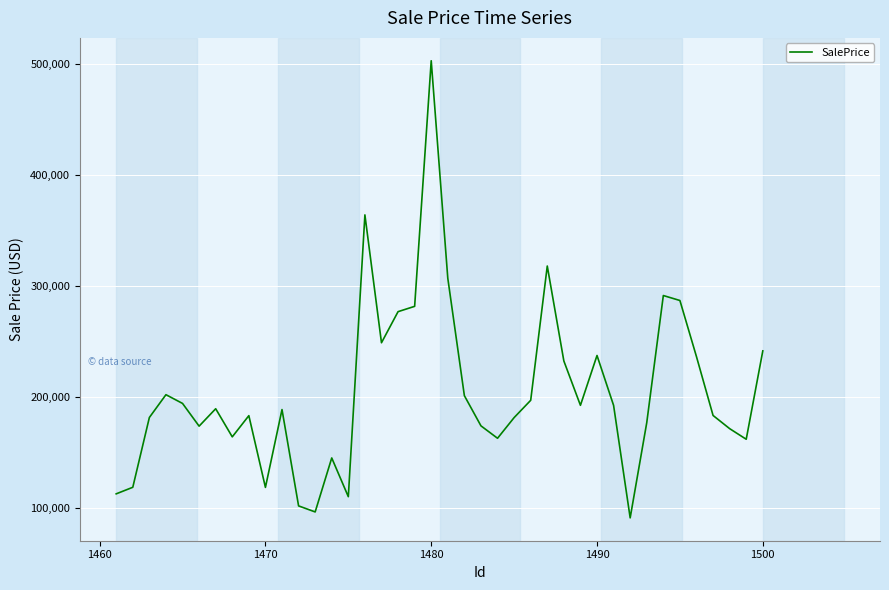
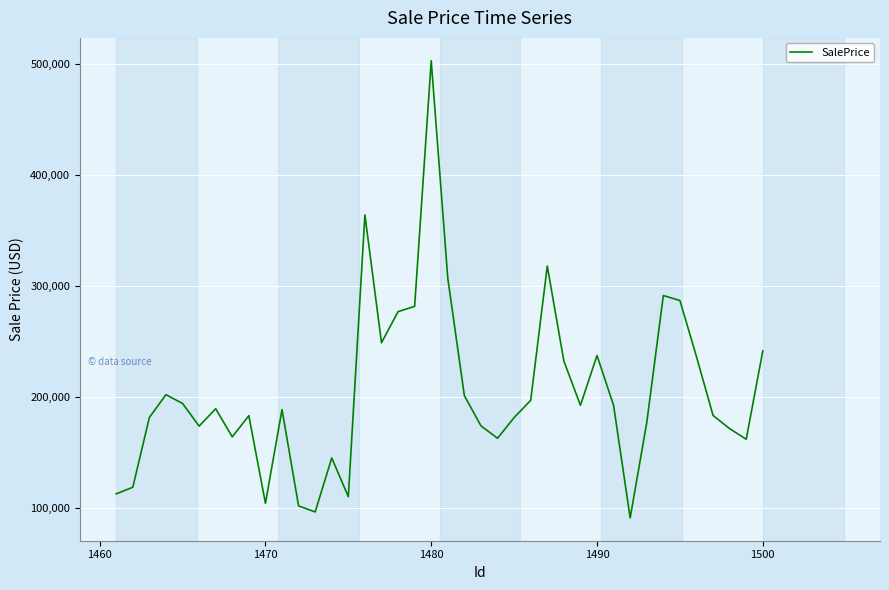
  {
-   "1470": "118,000",
+   "1470": "104,000",
    "1480": "503,000",
    "1490": "237,000",
    "1500": "241,000"
  }
